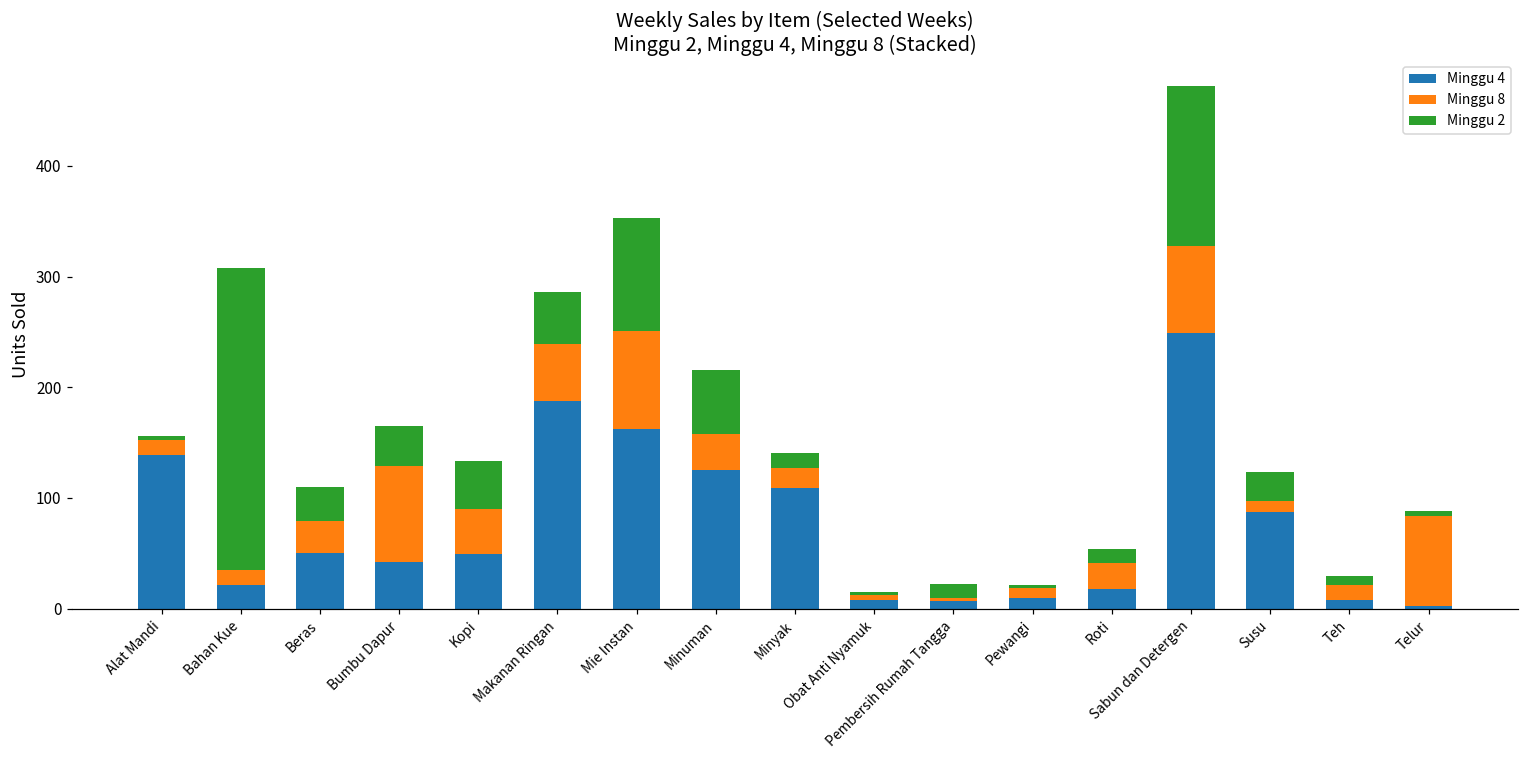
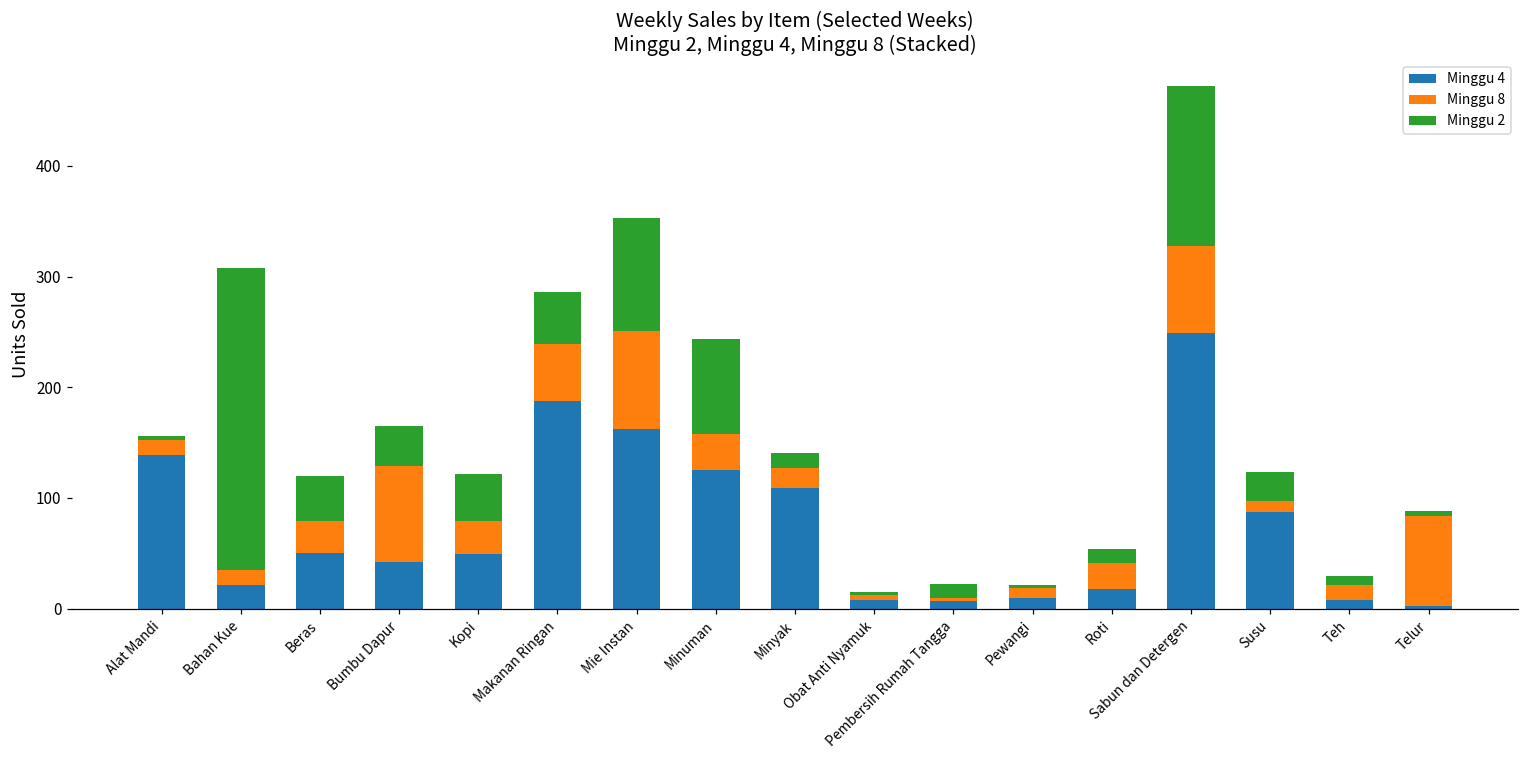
  {
    "Minggu 4": {
      "Alat Mandi": 139,
      "Bahan Kue": 21,
      "Beras": 50,
      "Bumbu Dapur": 42,
      "Kopi": 49,
      "Makanan Ringan": 188,
      "Mie Instan": 162,
      "Minuman": 125,
      "Minyak": 109,
      "Obat Anti Nyamuk": 8,
      "Pembersih Rumah Tangga": 7,
      "Pewangi": 10,
      "Roti": 18,
      "Sabun dan Detergen": 249,
      "Susu": 87,
      "Teh": 8
    },
    "Minggu 8": {
      "Alat Mandi": 13,
      "Bahan Kue": 14,
      "Beras": 29,
      "Bumbu Dapur": 87,
-     "Kopi": 41,
+     "Kopi": 30,
      "Makanan Ringan": 51,
      "Mie Instan": 89,
      "Minuman": 33,
      "Minyak": 18,
      "Obat Anti Nyamuk": 4,
      "Pembersih Rumah Tangga": 3,
      "Pewangi": 9,
      "Roti": 23,
      "Sabun dan Detergen": 79,
      "Susu": 10,
      "Teh": 13,
      "Telur": 82
    },
    "Minggu 2": {
      "Alat Mandi": 4,
      "Bahan Kue": 273,
-     "Beras": 31,
+     "Beras": 41,
      "Bumbu Dapur": 36,
      "Kopi": 43,
      "Makanan Ringan": 47,
      "Mie Instan": 102,
-     "Minuman": 58,
+     "Minuman": 86,
      "Minyak": 14,
      "Obat Anti Nyamuk": 3,
      "Pembersih Rumah Tangga": 12,
      "Roti": 13,
      "Sabun dan Detergen": 144,
      "Susu": 26,
      "Teh": 8,
      "Telur": 4
    }
  }
